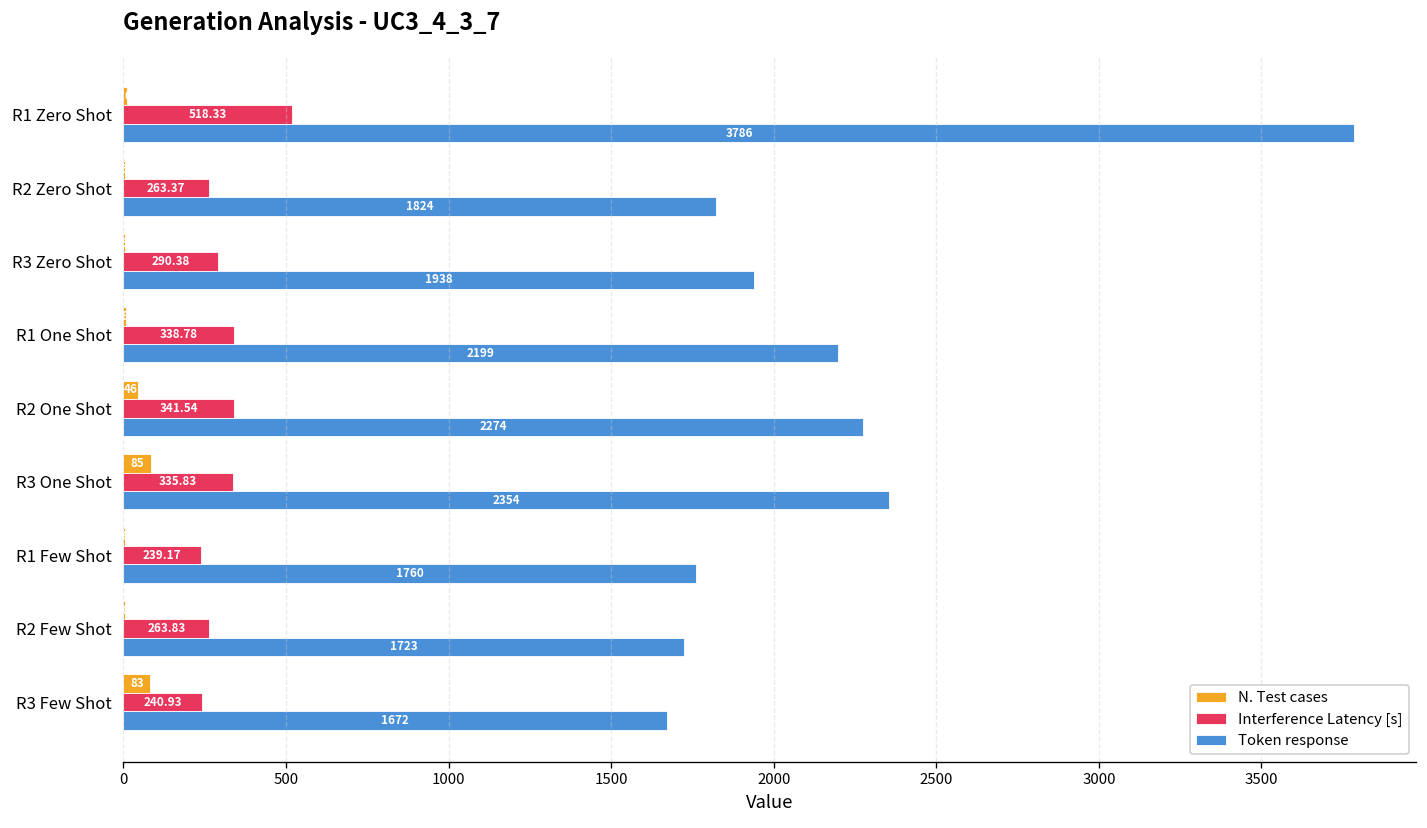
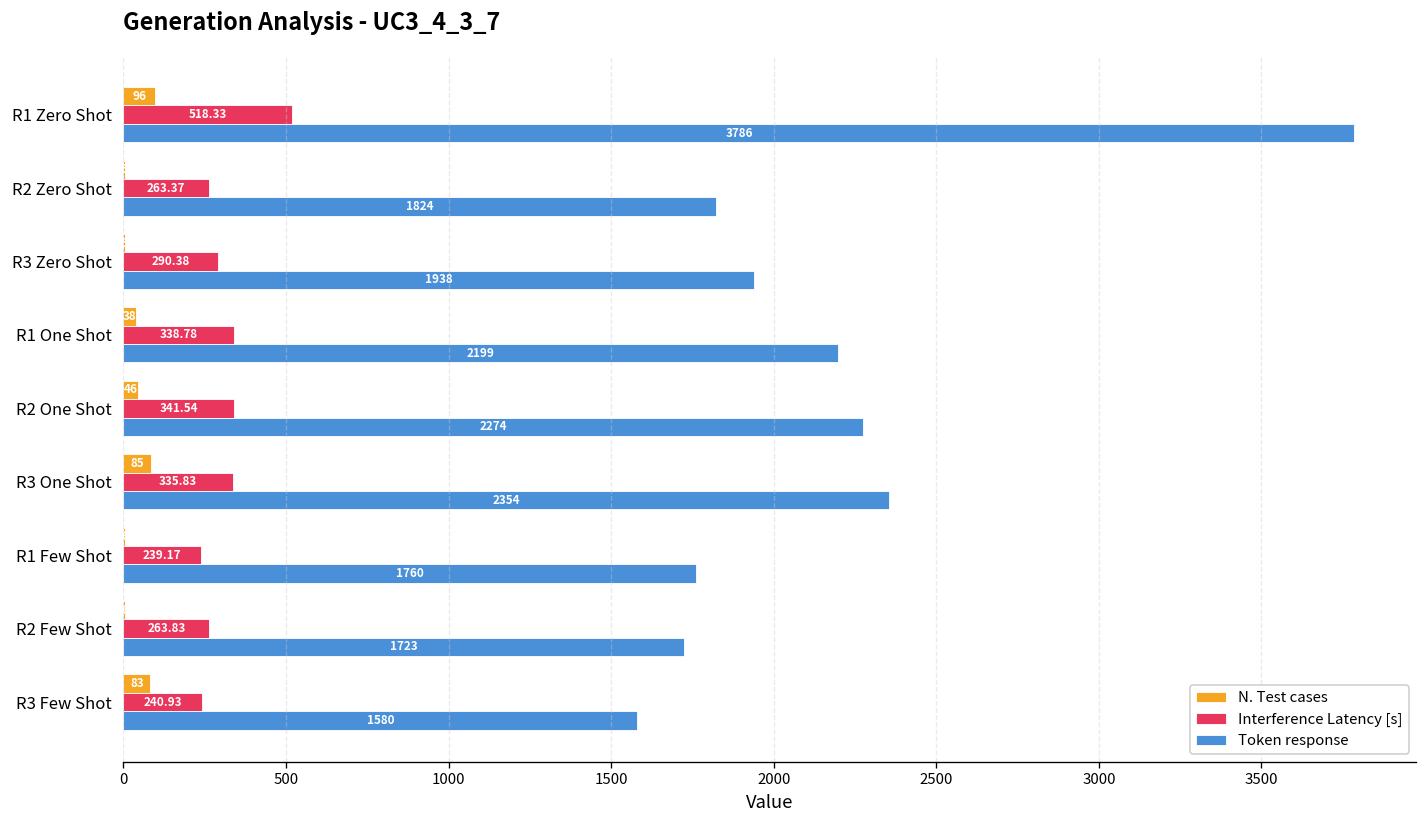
  {
    "N. Test cases": {
-     "R1 Zero Shot": 10,
-     "R1 One Shot": 10
+     "R1 Zero Shot": 100,
+     "R1 One Shot": 40
    },
    "Interference Latency [s]": {
      "R1 Zero Shot": 518.33,
      "R2 Zero Shot": 263.37,
      "R3 Zero Shot": 290.38,
      "R1 One Shot": 338.78,
      "R2 One Shot": 341.54,
      "R3 One Shot": 335.83,
      "R1 Few Shot": 239.17,
      "R2 Few Shot": 263.83,
      "R3 Few Shot": 240.93
    },
    "Token response": {
      "R1 Zero Shot": 3786,
      "R2 Zero Shot": 1824,
      "R3 Zero Shot": 1938,
      "R1 One Shot": 2199,
      "R2 One Shot": 2274,
      "R3 One Shot": 2354,
      "R1 Few Shot": 1760,
      "R2 Few Shot": 1723,
-     "R3 Few Shot": 1672
+     "R3 Few Shot": 1580
    }
  }
